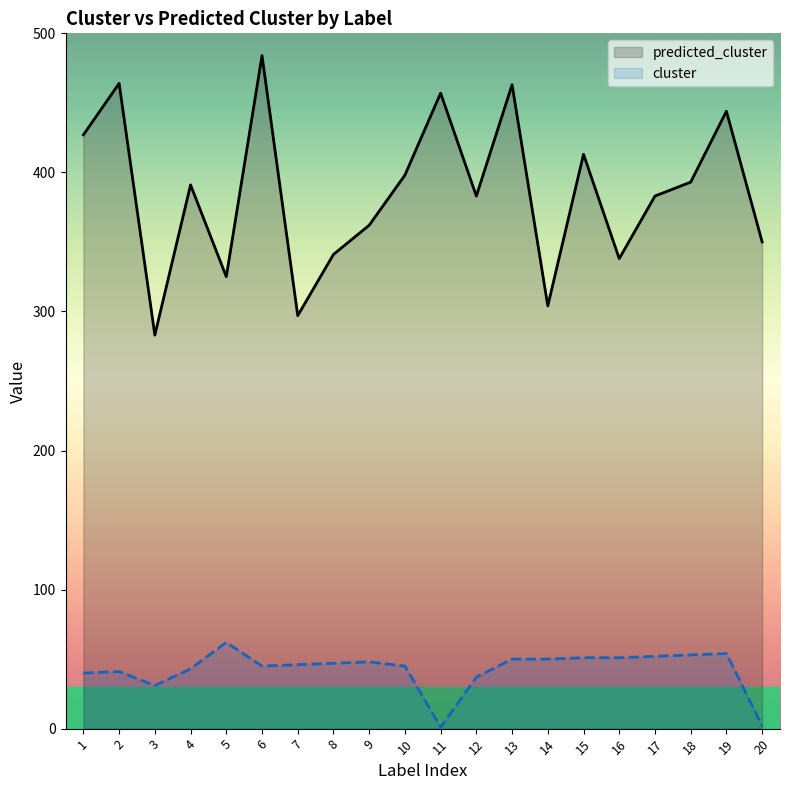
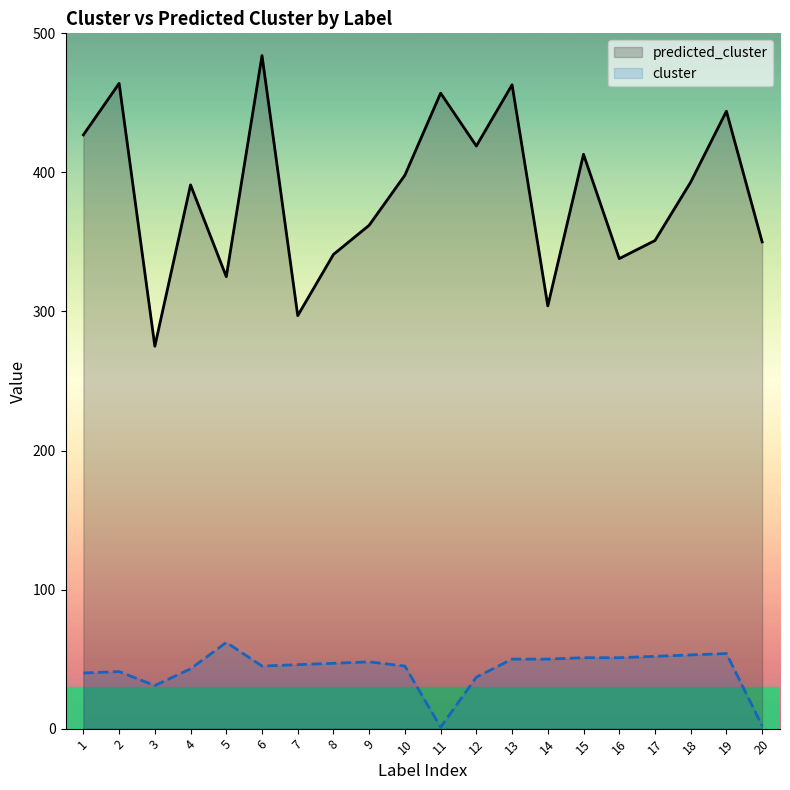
  {
    "predicted_cluster": {
      "1": 427,
      "2": 464,
-     "3": 283,
+     "3": 275,
      "4": 391,
      "5": 325,
      "6": 484,
      "7": 297,
      "8": 341,
      "9": 362,
      "10": 398,
      "11": 457,
-     "12": 383,
+     "12": 419,
      "13": 463,
      "14": 304,
      "15": 413,
      "16": 338,
-     "17": 383,
+     "17": 351,
      "18": 393,
      "19": 444,
      "20": 350
    },
    "cluster": {
      "1": 40,
      "2": 41,
      "3": 31,
      "4": 43,
      "5": 62,
      "6": 45,
      "7": 46,
      "8": 47,
      "9": 48,
      "10": 45,
      "12": 37,
      "13": 50,
      "14": 50,
      "15": 51,
      "16": 51,
      "17": 52,
      "18": 53,
      "19": 54
    }
  }
